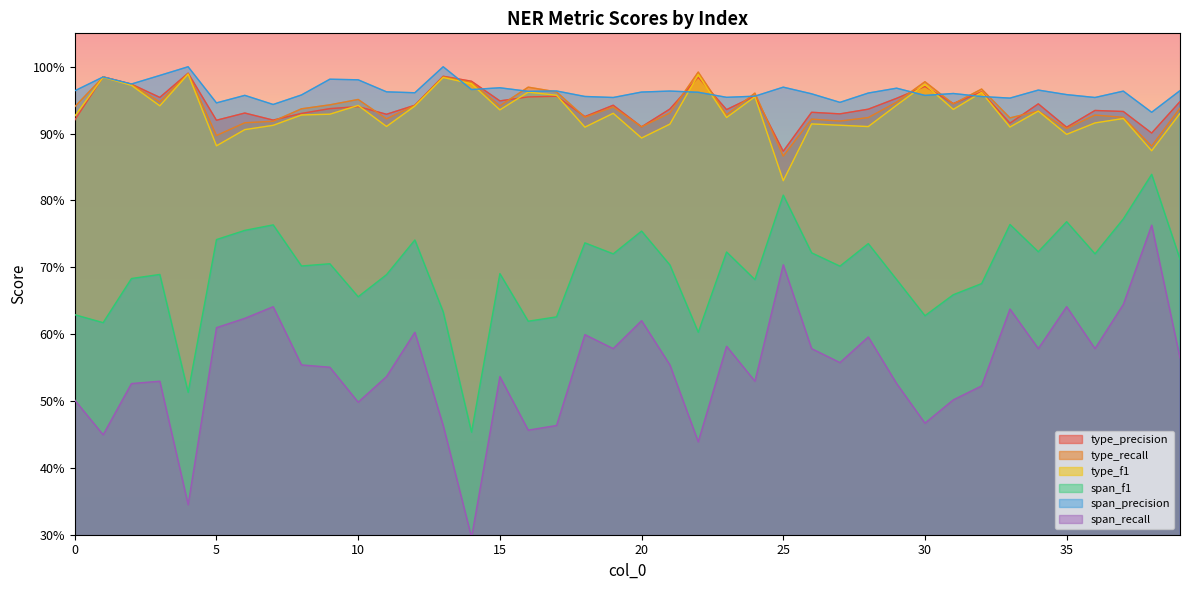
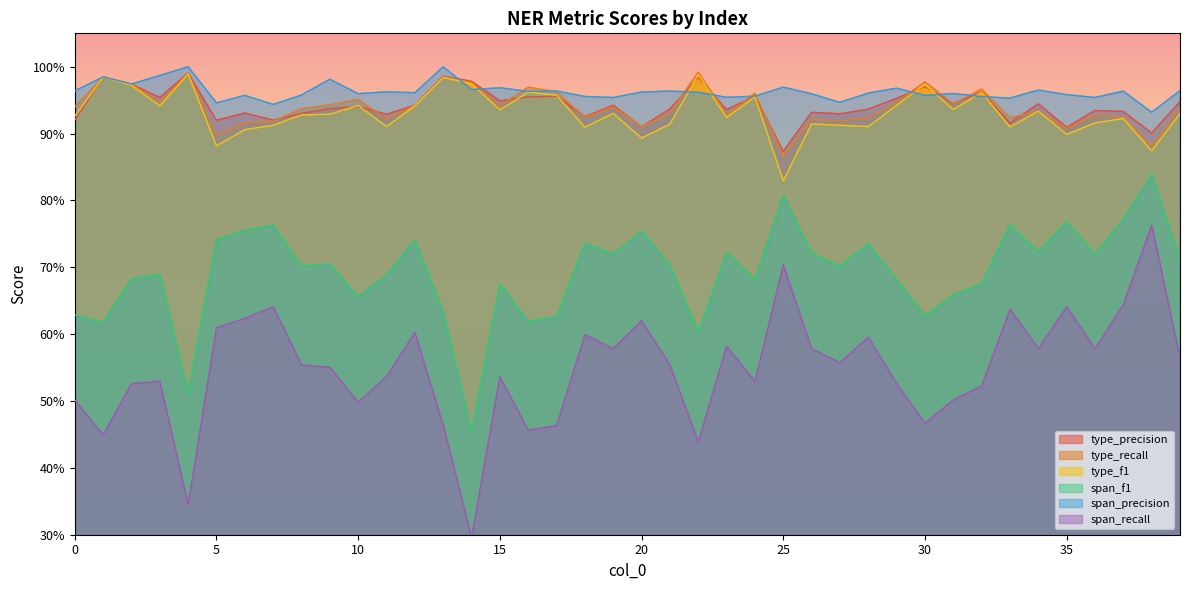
  {
    "type_f1": {
      "0": "93%",
      "5": "88%",
      "15": "94%",
      "20": "89%",
      "25": "83%",
      "35": "90%"
    },
    "span_f1": {
      "0": "63%",
      "5": "74%",
      "10": "66%",
-     "15": "69%",
+     "15": "68%",
      "20": "75%",
      "25": "81%",
      "30": "63%",
      "35": "77%"
    },
    "span_precision": {
      "0": "96%",
      "5": "95%",
-     "10": "98%",
+     "10": "96%",
      "15": "97%",
      "20": "96%",
      "25": "97%",
      "30": "96%",
      "35": "96%"
    },
    "span_recall": {
      "0": "50%",
      "5": "61%",
      "10": "50%",
      "15": "54%",
      "20": "62%",
      "25": "70%",
      "30": "47%",
      "35": "64%"
    }
  }
